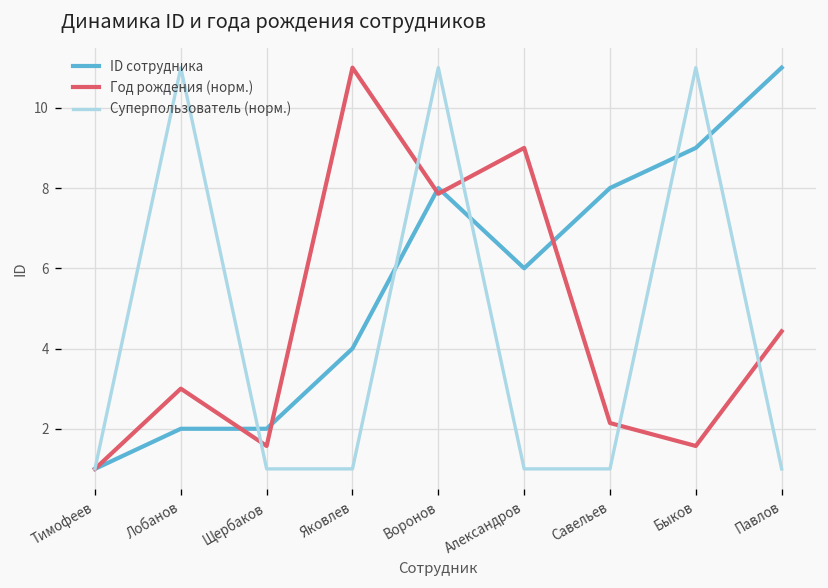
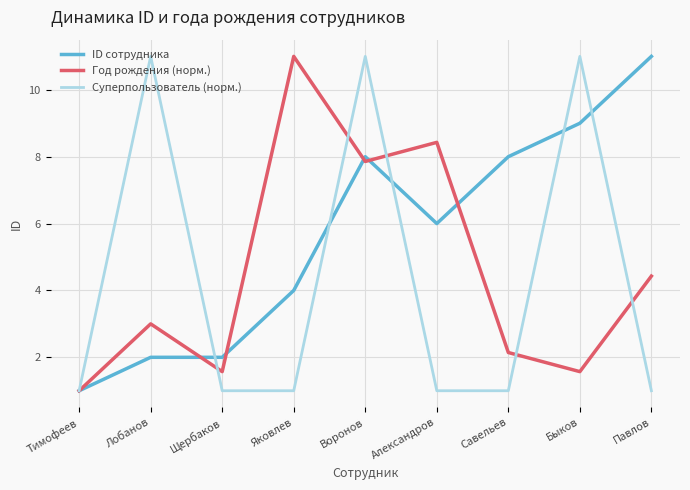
  {
    "ID сотрудника": {
      "Лобанов": 2.0,
      "Щербаков": 2.0,
      "Яковлев": 4.0,
      "Воронов": 8.0,
      "Александров": 6.0,
      "Савельев": 8.0,
      "Быков": 9.0,
      "Павлов": 11.0
    },
    "Год рождения (норм.)": {
      "Лобанов": 3.0,
      "Щербаков": 1.6,
      "Яковлев": 11.0,
      "Воронов": 7.9,
-     "Александров": 9.0,
+     "Александров": 8.4,
      "Савельев": 2.1,
      "Быков": 1.6,
      "Павлов": 4.4
    },
    "Суперпользователь (норм.)": {
      "Лобанов": 11.0,
      "Щербаков": 1.0,
      "Яковлев": 1.0,
      "Воронов": 11.0,
      "Александров": 1.0,
      "Савельев": 1.0,
      "Быков": 11.0,
      "Павлов": 1.0
    }
  }
